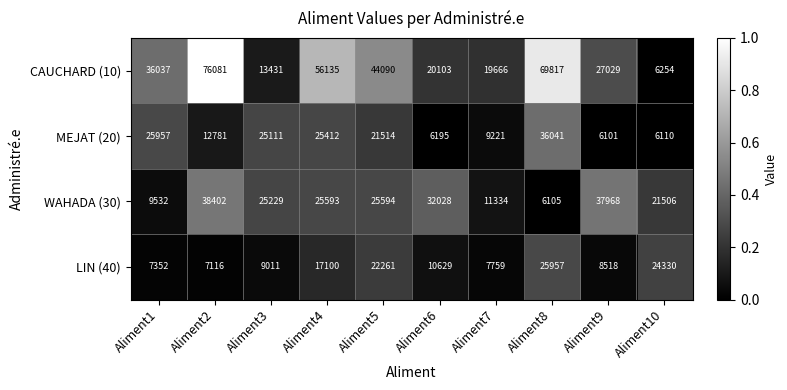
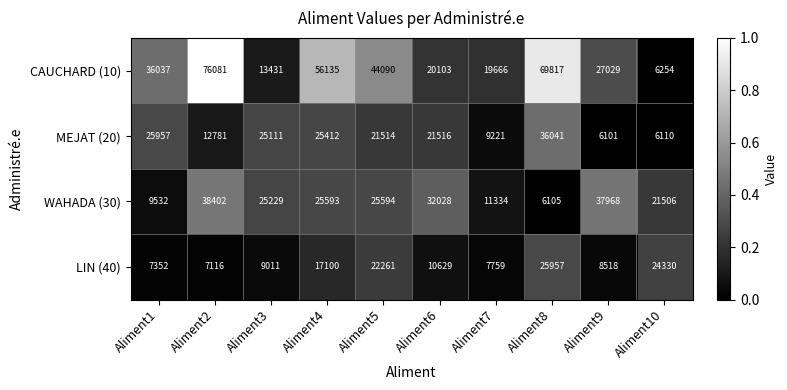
  {
    "CAUCHARD (10)": {
      "Aliment1": 36037,
      "Aliment2": 76081,
      "Aliment3": 13431,
      "Aliment4": 56135,
      "Aliment5": 44090,
      "Aliment6": 20103,
      "Aliment7": 19666,
      "Aliment8": 69817,
      "Aliment9": 27029,
      "Aliment10": 6254
    },
    "MEJAT (20)": {
      "Aliment1": 25957,
      "Aliment2": 12781,
      "Aliment3": 25111,
      "Aliment4": 25412,
      "Aliment5": 21514,
-     "Aliment6": 6195,
+     "Aliment6": 21516,
      "Aliment7": 9221,
      "Aliment8": 36041,
      "Aliment9": 6101,
      "Aliment10": 6110
    },
    "WAHADA (30)": {
      "Aliment1": 9532,
      "Aliment2": 38402,
      "Aliment3": 25229,
      "Aliment4": 25593,
      "Aliment5": 25594,
      "Aliment6": 32028,
      "Aliment7": 11334,
      "Aliment8": 6105,
      "Aliment9": 37968,
      "Aliment10": 21506
    },
    "LIN (40)": {
      "Aliment1": 7352,
      "Aliment2": 7116,
      "Aliment3": 9011,
      "Aliment4": 17100,
      "Aliment5": 22261,
      "Aliment6": 10629,
      "Aliment7": 7759,
      "Aliment8": 25957,
      "Aliment9": 8518,
      "Aliment10": 24330
    }
  }
